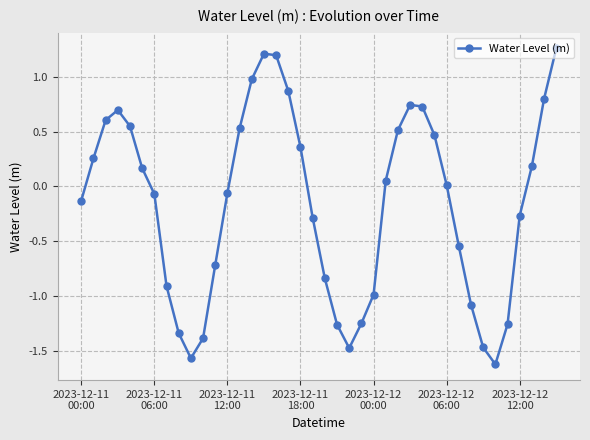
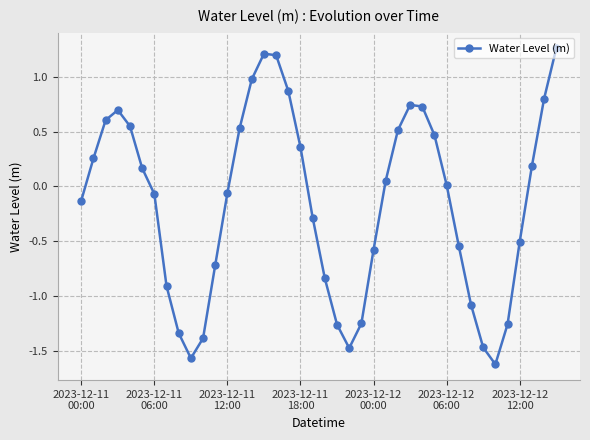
  {
    "2023-12-11 00:00": -0.13,
    "2023-12-11 06:00": -0.07,
    "2023-12-11 12:00": -0.06,
    "2023-12-11 18:00": 0.36,
-   "2023-12-12 00:00": -0.99,
+   "2023-12-12 00:00": -0.58,
    "2023-12-12 06:00": 0.01,
-   "2023-12-12 12:00": -0.27
+   "2023-12-12 12:00": -0.50
  }
